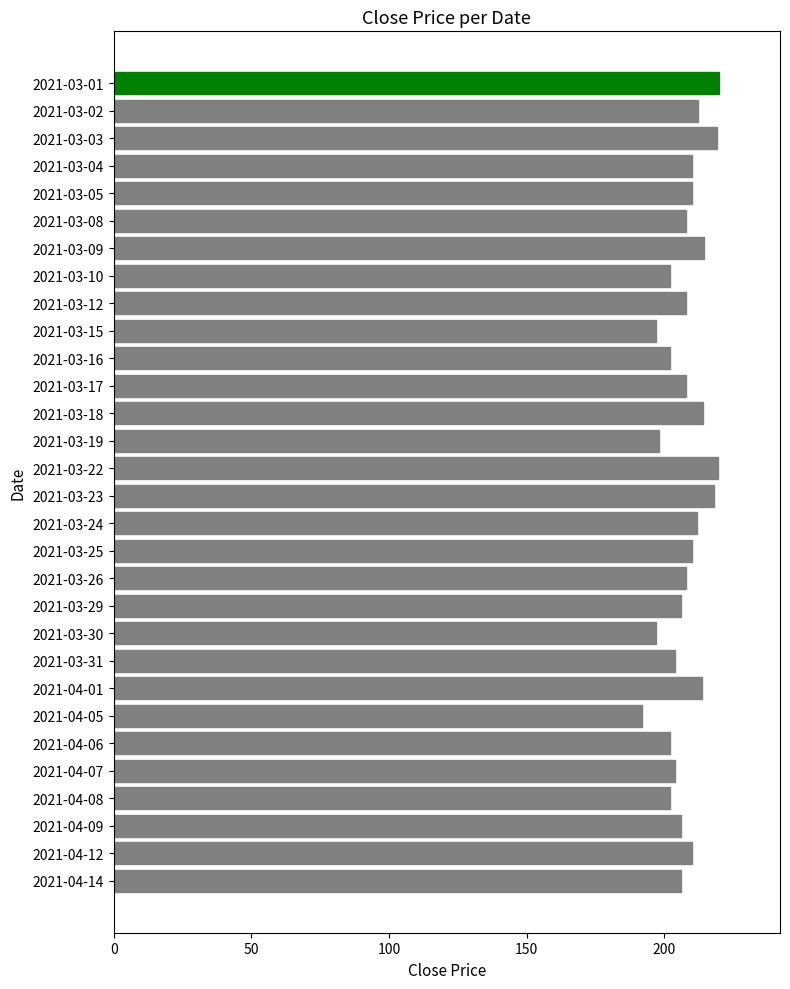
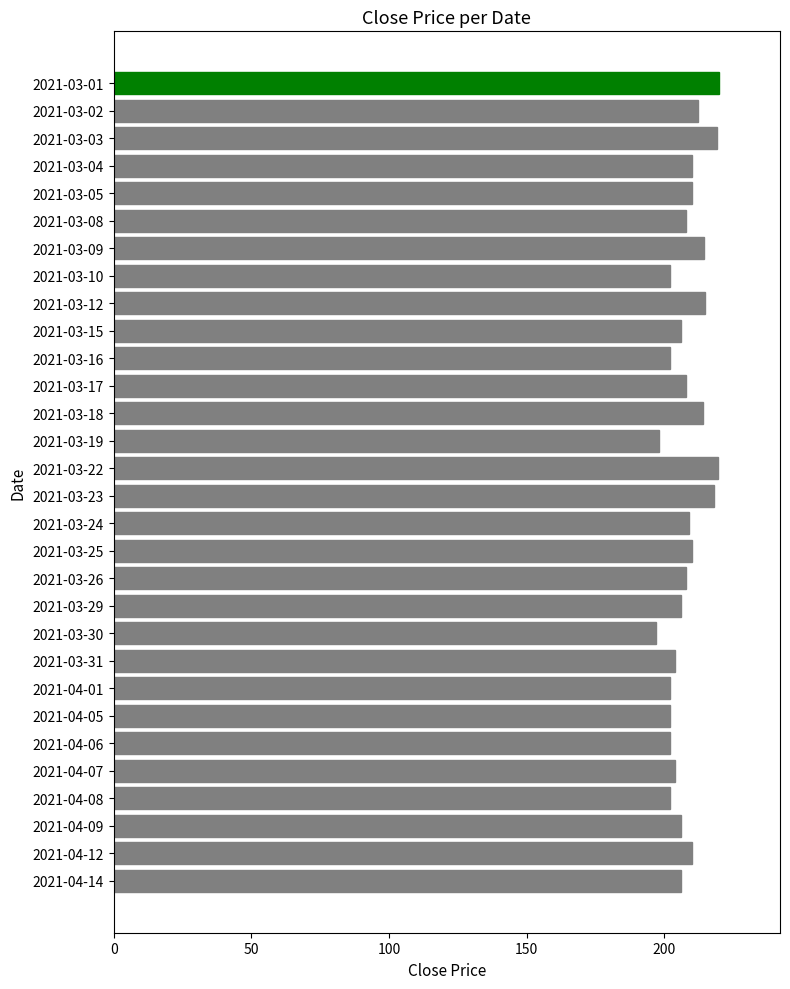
  {
    "2021-03-01": 220,
    "2021-03-02": 212,
    "2021-03-03": 219,
    "2021-03-04": 210,
    "2021-03-05": 210,
    "2021-03-08": 208,
    "2021-03-09": 214,
    "2021-03-10": 202,
-   "2021-03-12": 208,
-   "2021-03-15": 197,
+   "2021-03-12": 215,
+   "2021-03-15": 206,
    "2021-03-16": 202,
    "2021-03-17": 208,
    "2021-03-18": 214,
    "2021-03-19": 198,
    "2021-03-22": 219,
    "2021-03-23": 218,
-   "2021-03-24": 212,
+   "2021-03-24": 209,
    "2021-03-25": 210,
    "2021-03-26": 208,
    "2021-03-29": 206,
    "2021-03-30": 197,
    "2021-03-31": 204,
-   "2021-04-01": 214,
-   "2021-04-05": 192,
+   "2021-04-01": 202,
+   "2021-04-05": 202,
    "2021-04-06": 202,
    "2021-04-07": 204,
    "2021-04-08": 202,
    "2021-04-09": 206,
    "2021-04-12": 210,
    "2021-04-14": 206
  }
